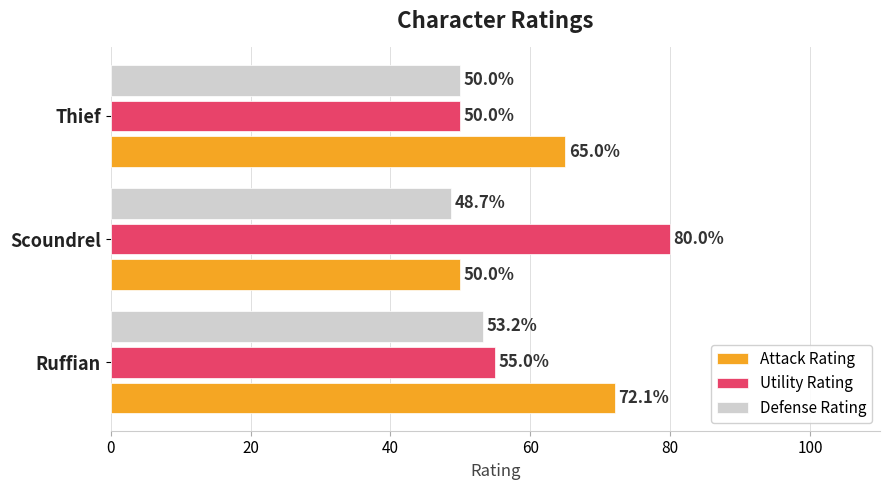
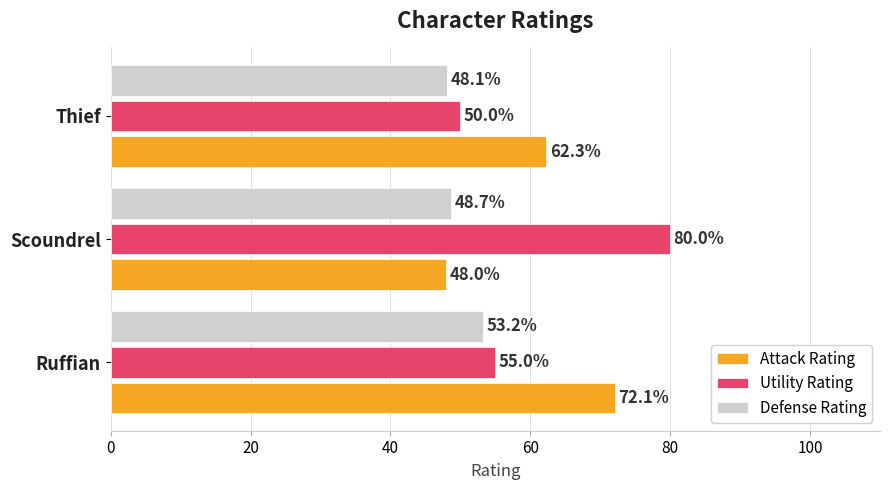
  {
    "Attack Rating": {
-     "Thief": "65.0%",
-     "Scoundrel": "50.0%",
+     "Thief": "62.3%",
+     "Scoundrel": "48.0%",
      "Ruffian": "72.1%"
    },
    "Utility Rating": {
      "Thief": "50.0%",
      "Scoundrel": "80.0%",
      "Ruffian": "55.0%"
    },
    "Defense Rating": {
-     "Thief": "50.0%",
+     "Thief": "48.1%",
      "Scoundrel": "48.7%",
      "Ruffian": "53.2%"
    }
  }
